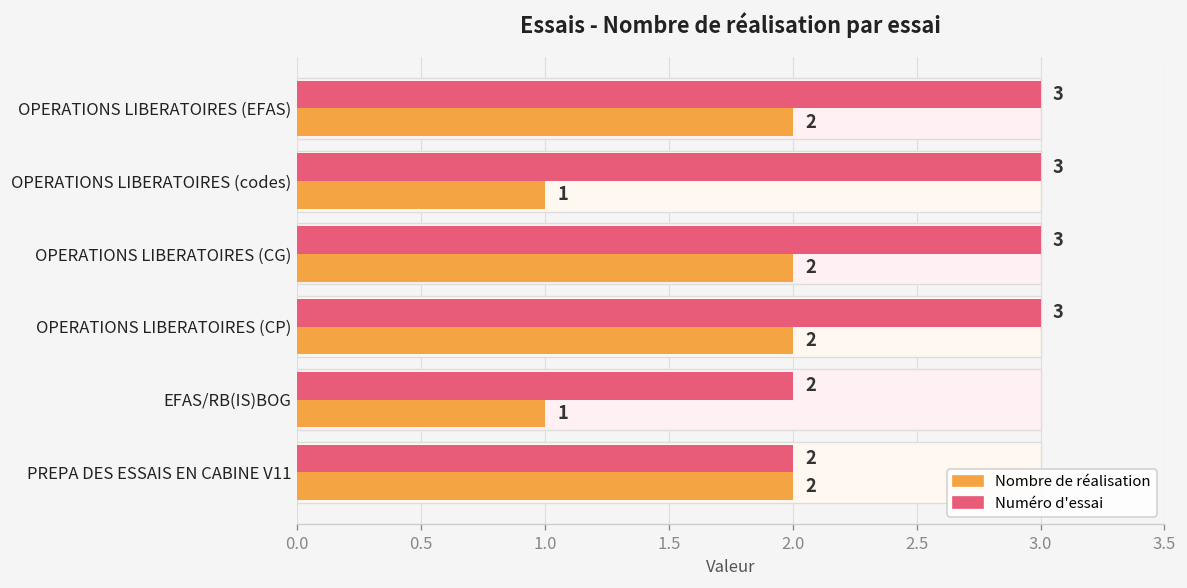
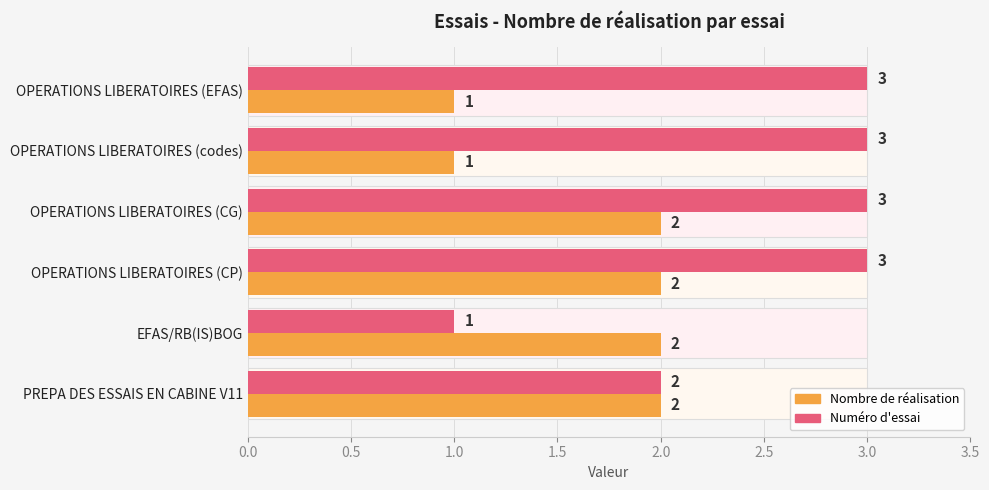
  {
    "Nombre de réalisation": {
-     "OPERATIONS LIBERATOIRES (EFAS)": 2,
-     "EFAS/RB(IS)BOG": 1
+     "OPERATIONS LIBERATOIRES (EFAS)": 1,
+     "EFAS/RB(IS)BOG": 2
    },
    "Numéro d'essai": {
      "OPERATIONS LIBERATOIRES (EFAS)": 3,
      "OPERATIONS LIBERATOIRES (codes)": 3,
      "OPERATIONS LIBERATOIRES (CG)": 3,
      "OPERATIONS LIBERATOIRES (CP)": 3,
-     "EFAS/RB(IS)BOG": 2
+     "EFAS/RB(IS)BOG": 1
    }
  }
